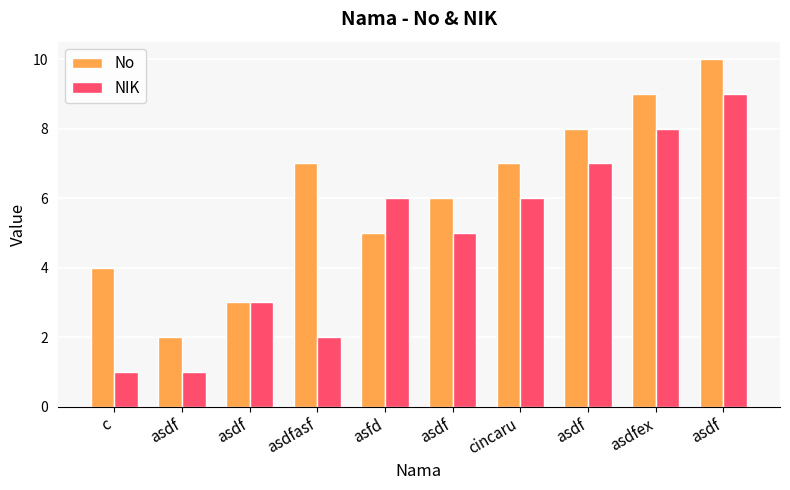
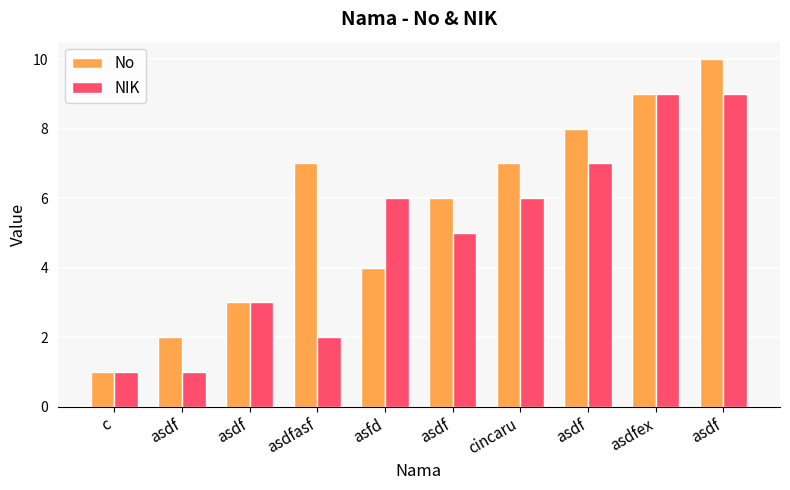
  {
    "No": {
-     "c": 4,
+     "c": 1,
      "asdfasf": 7,
-     "asfd": 5,
+     "asfd": 4,
      "cincaru": 7,
      "asdfex": 9
    },
    "NIK": {
      "c": 1,
      "asdfasf": 2,
      "asfd": 6,
      "cincaru": 6,
-     "asdfex": 8
+     "asdfex": 9
    }
  }
